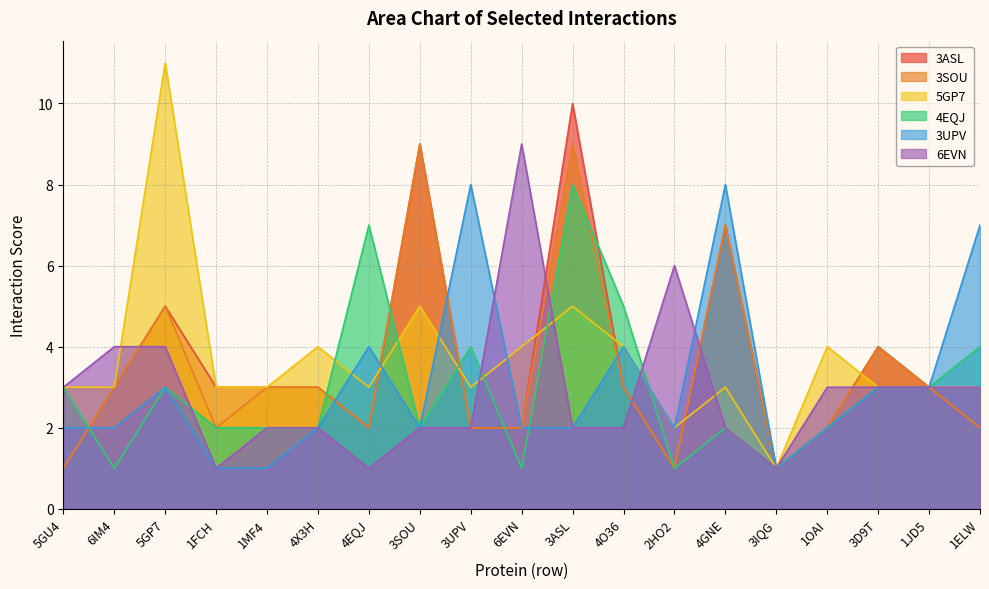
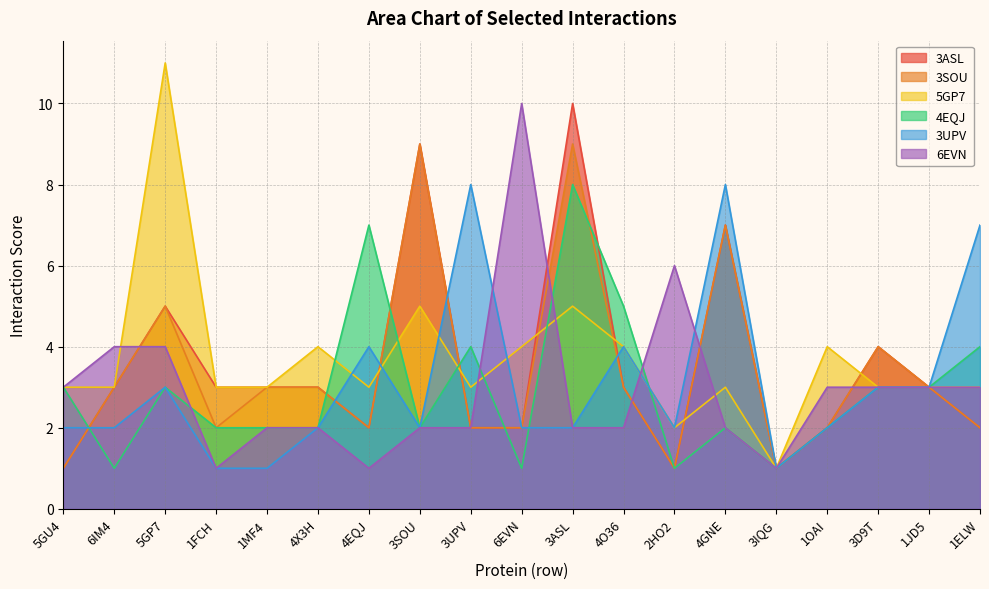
  {
    "5GP7": {
      "5GP7": 11,
      "4X3H": 4,
      "4EQJ": 3,
      "3SOU": 5,
      "3UPV": 3,
      "6EVN": 4,
      "3ASL": 5,
      "4GNE": 3,
      "1OAI": 4
    },
    "4EQJ": {
      "6IM4": 1,
      "4EQJ": 7,
      "3UPV": 4,
      "6EVN": 1,
      "3ASL": 8,
      "4O36": 5,
      "1ELW": 4
    },
    "3UPV": {
      "5GU4": 2,
      "6IM4": 2,
      "1MF4": 1,
      "4EQJ": 4,
      "3UPV": 8,
      "4GNE": 8,
      "1ELW": 7
    },
    "6EVN": {
      "6IM4": 4,
      "5GP7": 4,
      "4EQJ": 1,
-     "6EVN": 9,
+     "6EVN": 10,
      "4O36": 2,
      "2HO2": 6,
      "1OAI": 3
    }
  }
